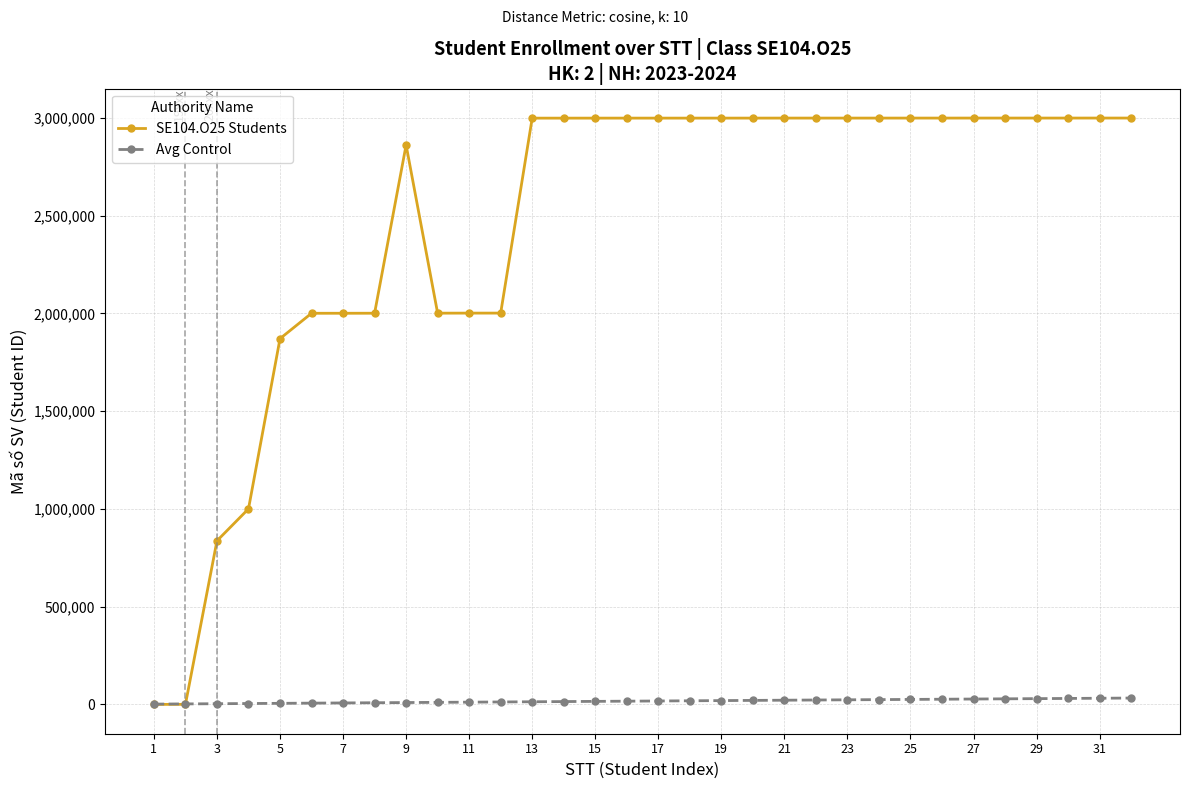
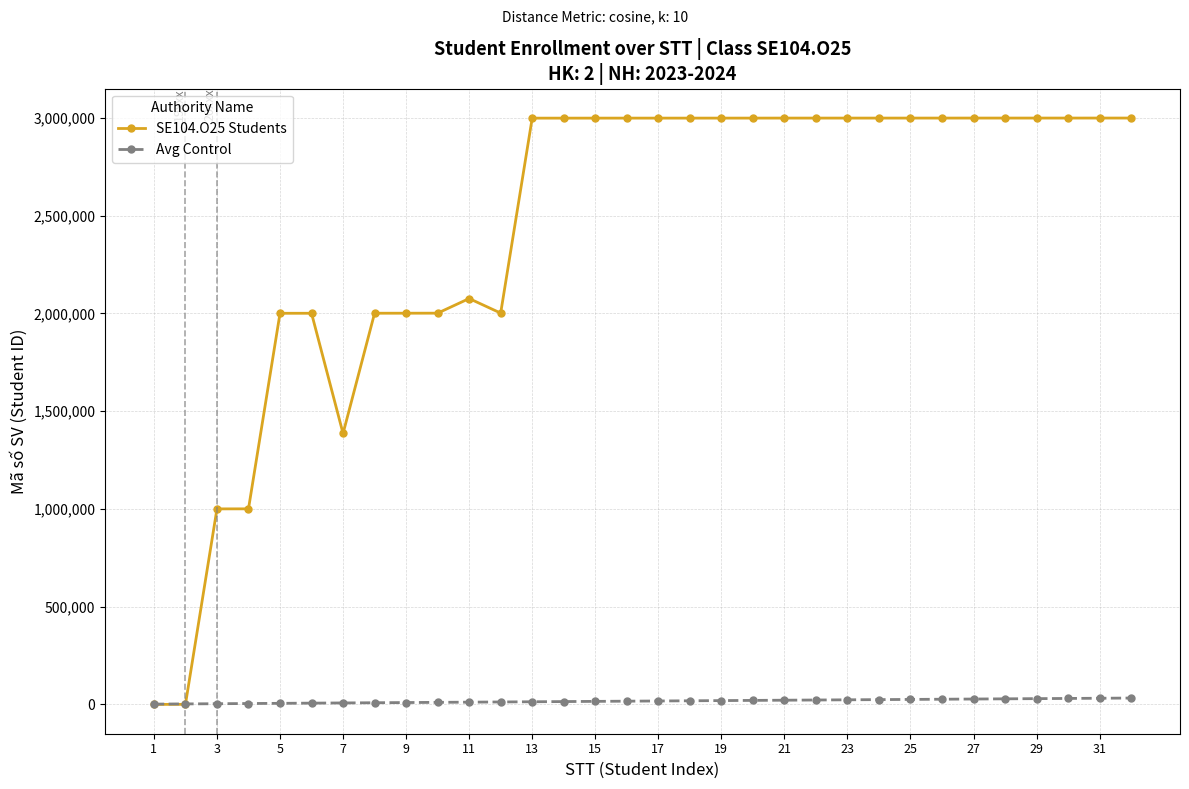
  {
    "SE104.O25 Students": {
-     "3": "840,000",
-     "5": "1,870,000",
-     "7": "2,000,000",
-     "9": "2,860,000",
-     "11": "2,000,000",
+     "3": "1,000,000",
+     "5": "2,000,000",
+     "7": "1,390,000",
+     "9": "2,000,000",
+     "11": "2,080,000",
      "13": "3,000,000",
      "15": "3,000,000",
      "17": "3,000,000",
      "19": "3,000,000",
      "21": "3,000,000",
      "23": "3,000,000",
      "25": "3,000,000",
      "27": "3,000,000",
      "29": "3,000,000",
      "31": "3,000,000"
    },
    "Avg Control": {
      "3": "0",
      "5": "10,000",
      "7": "10,000",
      "9": "10,000",
      "11": "10,000",
      "13": "10,000",
      "15": "20,000",
      "17": "20,000",
      "19": "20,000",
      "21": "20,000",
      "23": "20,000",
      "25": "30,000",
      "27": "30,000",
      "29": "30,000",
      "31": "30,000"
    }
  }
